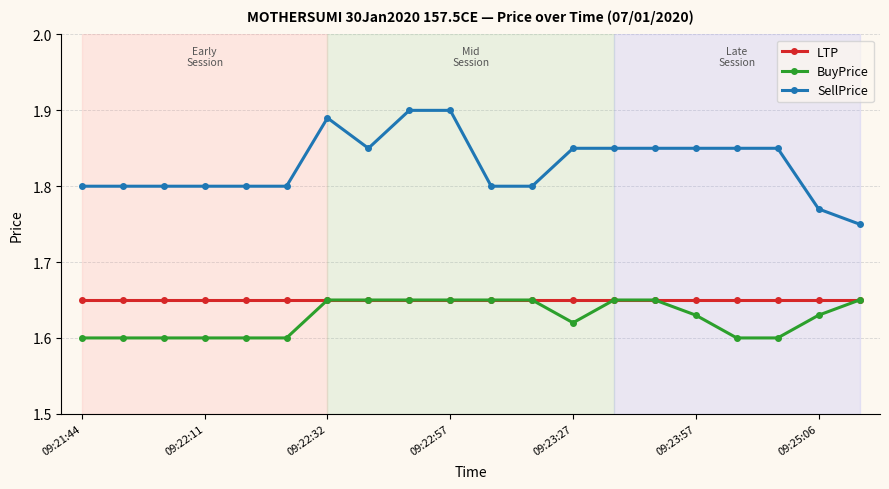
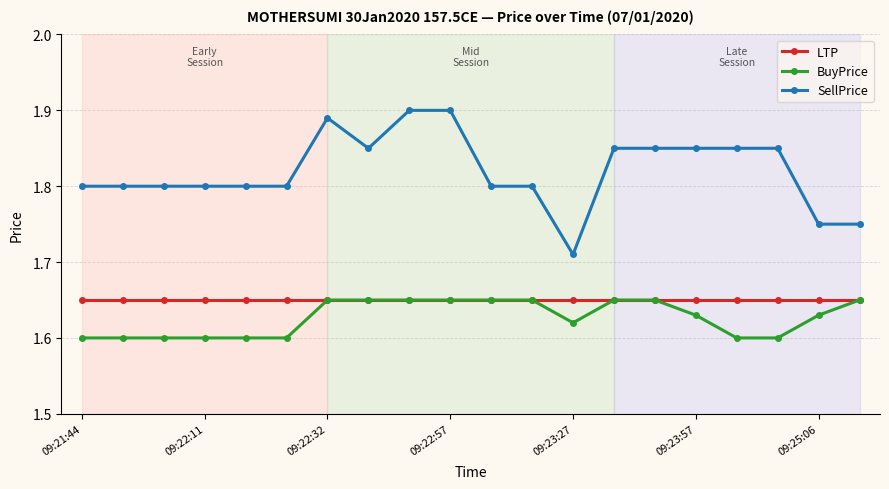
  {
    "LTP": {
      "09:21:44": 1.65,
      "09:22:11": 1.65,
      "09:23:27": 1.65,
      "09:23:57": 1.65,
      "09:25:06": 1.65
    },
    "BuyPrice": {
      "09:21:44": 1.60,
      "09:22:11": 1.60,
      "09:23:27": 1.62,
      "09:23:57": 1.63,
      "09:25:06": 1.63
    },
    "SellPrice": {
      "09:21:44": 1.80,
      "09:22:11": 1.80,
      "09:22:32": 1.89,
      "09:22:57": 1.90,
-     "09:23:27": 1.85,
+     "09:23:27": 1.71,
      "09:23:57": 1.85,
-     "09:25:06": 1.77
+     "09:25:06": 1.75
    }
  }
